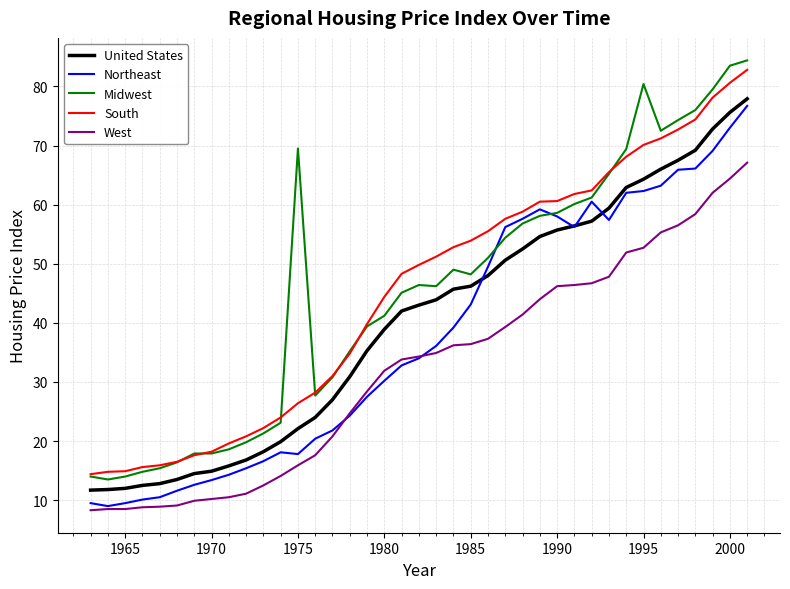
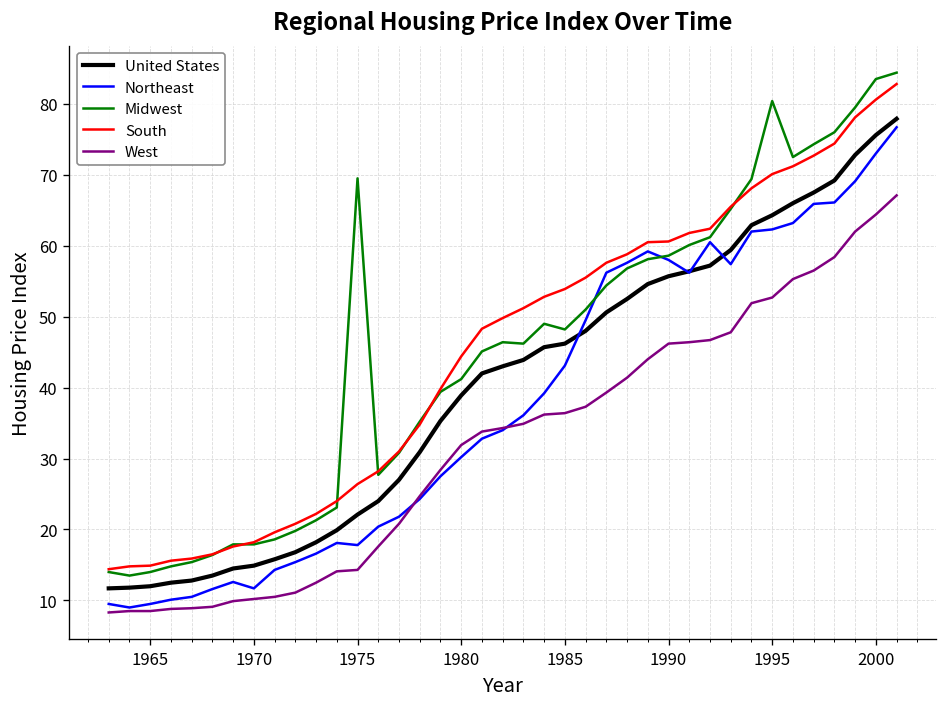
  {
    "United States": {
      "1965": 12,
      "1970": 15,
      "1975": 22,
      "1980": 39,
      "1985": 46,
      "1990": 56,
      "1995": 64,
      "2000": 76
    },
    "Northeast": {
      "1965": 10,
-     "1970": 13,
+     "1970": 12,
      "1975": 18,
      "1980": 30,
      "1985": 43,
      "1990": 58,
      "1995": 62,
      "2000": 73
    },
    "Midwest": {
      "1965": 14,
      "1975": 70,
      "1980": 41,
      "1985": 48,
      "1990": 59,
      "1995": 80,
      "2000": 84
    },
    "South": {
      "1965": 15,
      "1975": 26,
      "1980": 44,
      "1985": 54,
      "1990": 61,
      "1995": 70,
      "2000": 81
    },
    "West": {
      "1965": 9,
      "1970": 10,
-     "1975": 16,
+     "1975": 14,
      "1980": 32,
      "1985": 36,
      "1990": 46,
      "1995": 53,
      "2000": 64
    }
  }
